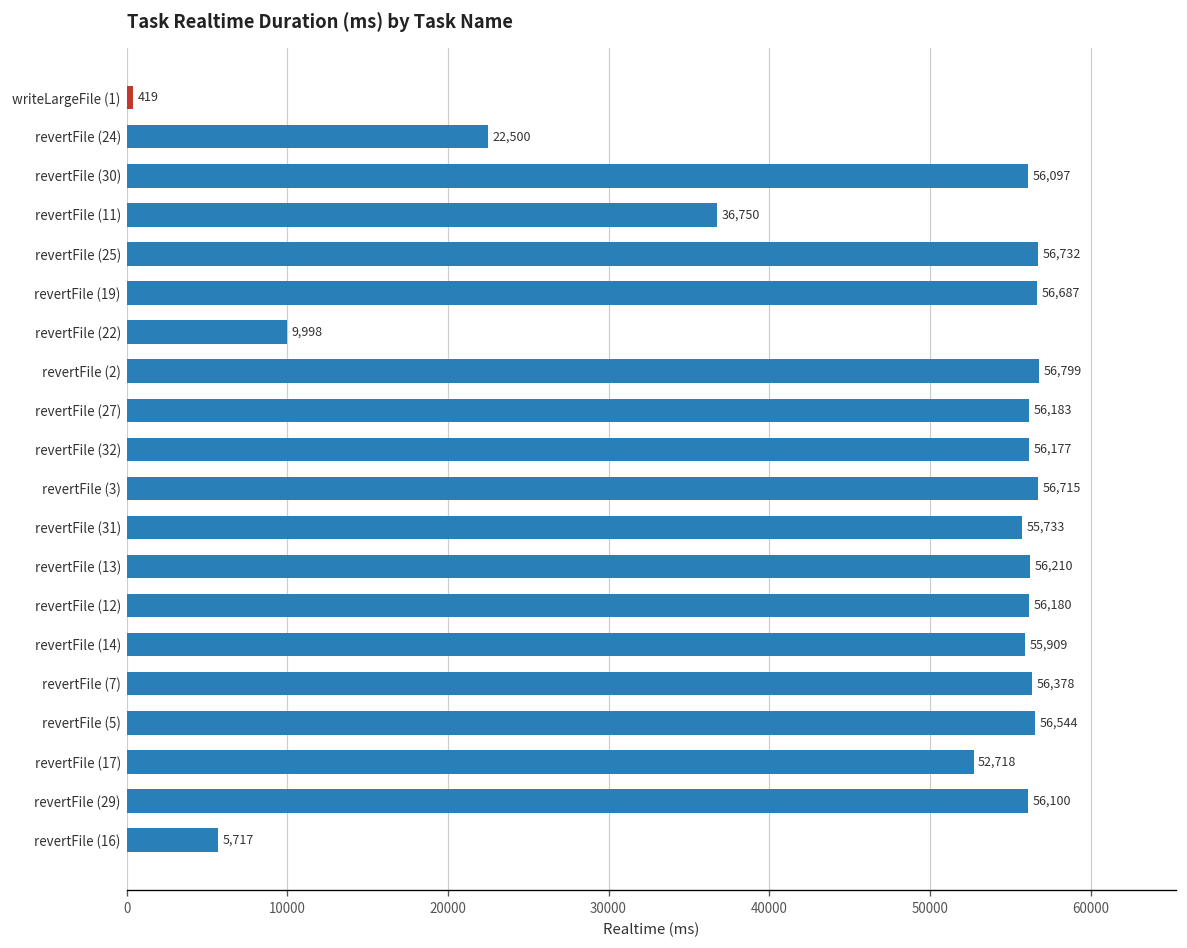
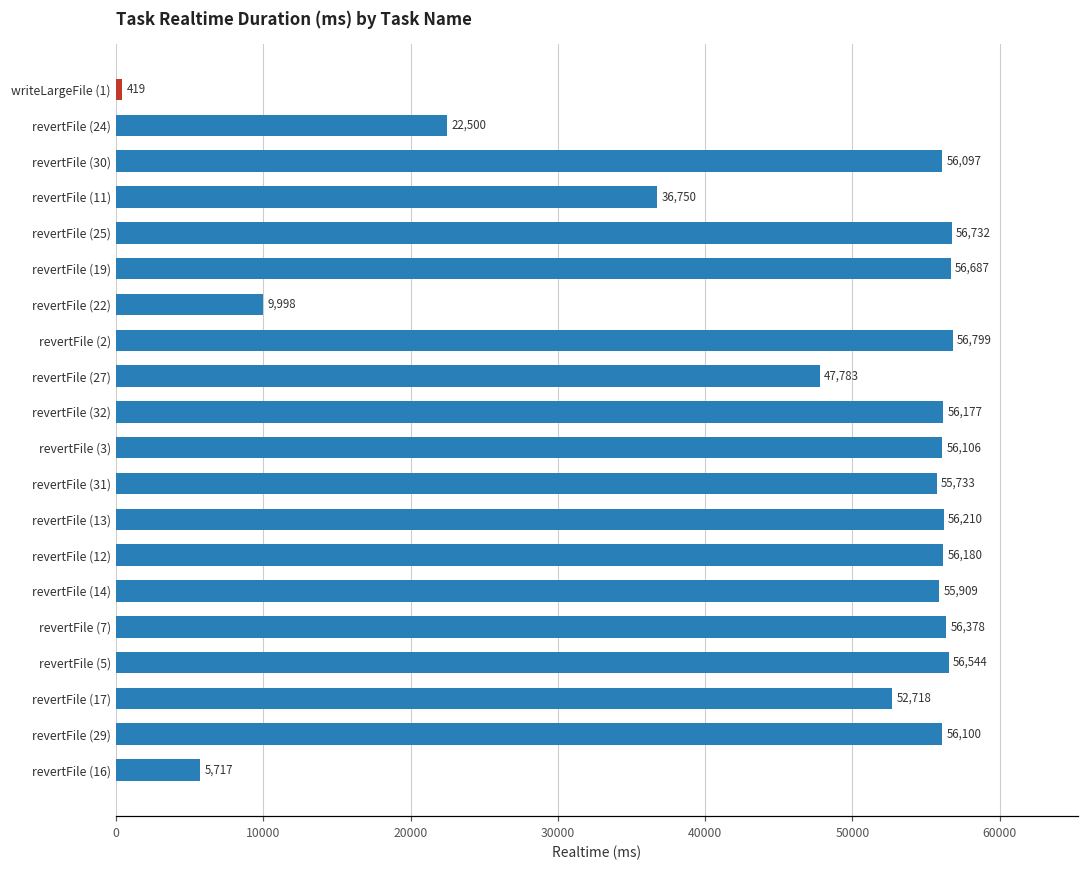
  {
    "writeLargeFile (1)": "419",
    "revertFile (24)": "22,500",
    "revertFile (30)": "56,097",
    "revertFile (11)": "36,750",
    "revertFile (25)": "56,732",
    "revertFile (19)": "56,687",
    "revertFile (22)": "9,998",
    "revertFile (2)": "56,799",
-   "revertFile (27)": "56,183",
+   "revertFile (27)": "47,783",
    "revertFile (32)": "56,177",
-   "revertFile (3)": "56,715",
+   "revertFile (3)": "56,106",
    "revertFile (31)": "55,733",
    "revertFile (13)": "56,210",
    "revertFile (12)": "56,180",
    "revertFile (14)": "55,909",
    "revertFile (7)": "56,378",
    "revertFile (5)": "56,544",
    "revertFile (17)": "52,718",
    "revertFile (29)": "56,100",
    "revertFile (16)": "5,717"
  }
